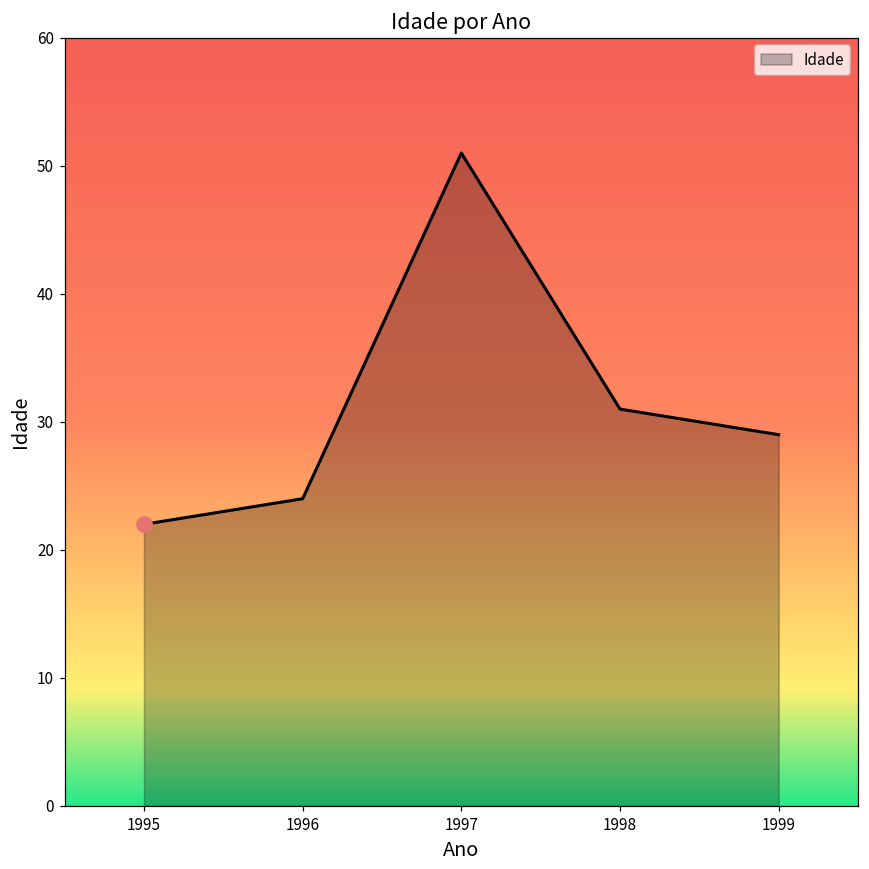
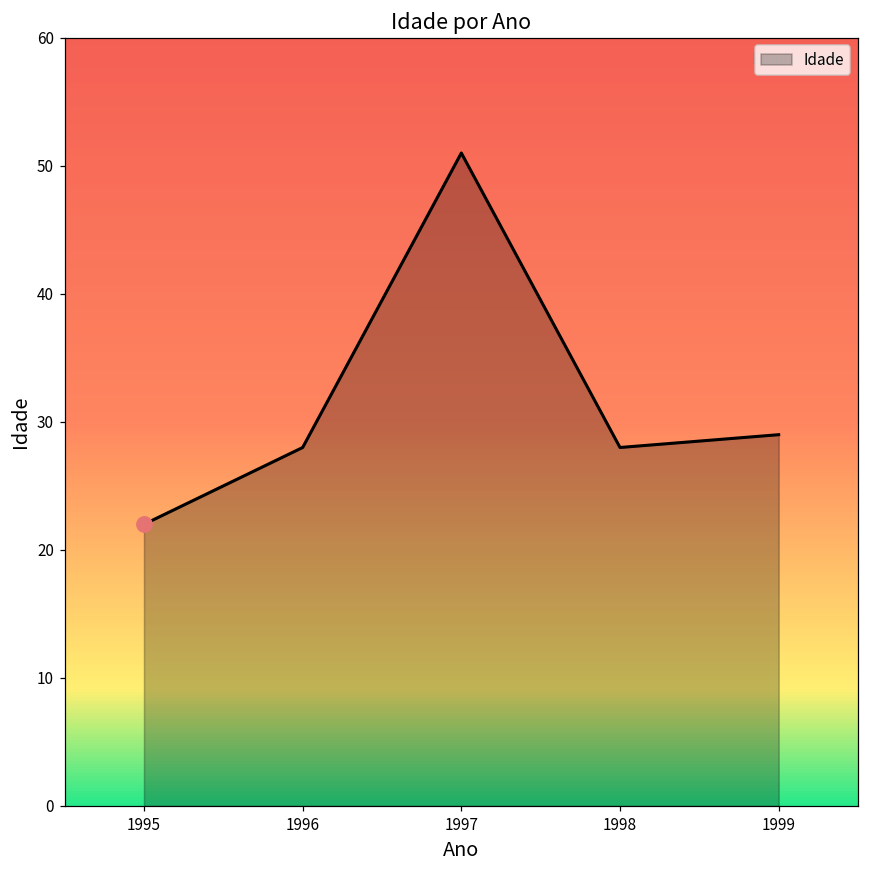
  {
    "Idade": {
-     "1996": 24,
+     "1996": 28,
      "1997": 51,
-     "1998": 31,
+     "1998": 28,
      "1999": 29
    }
  }
